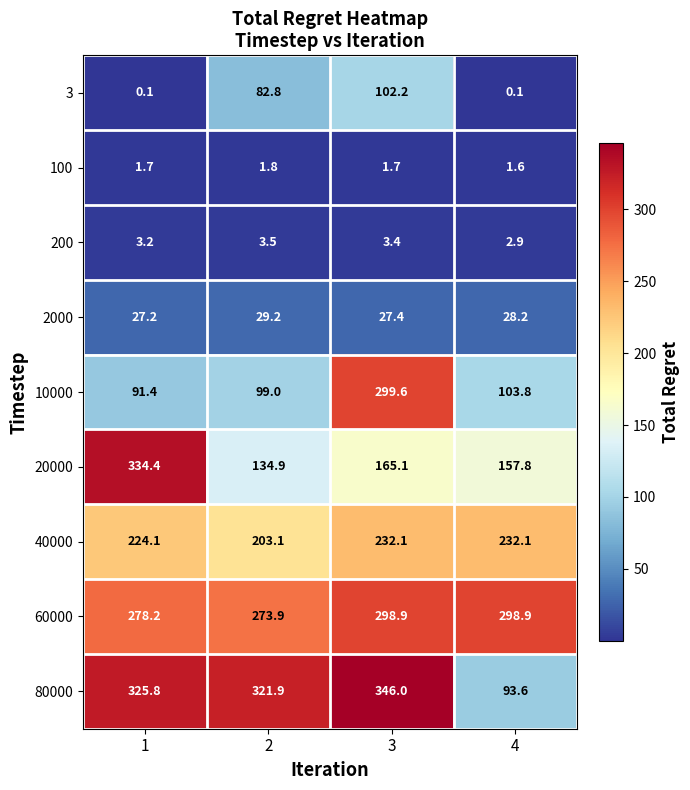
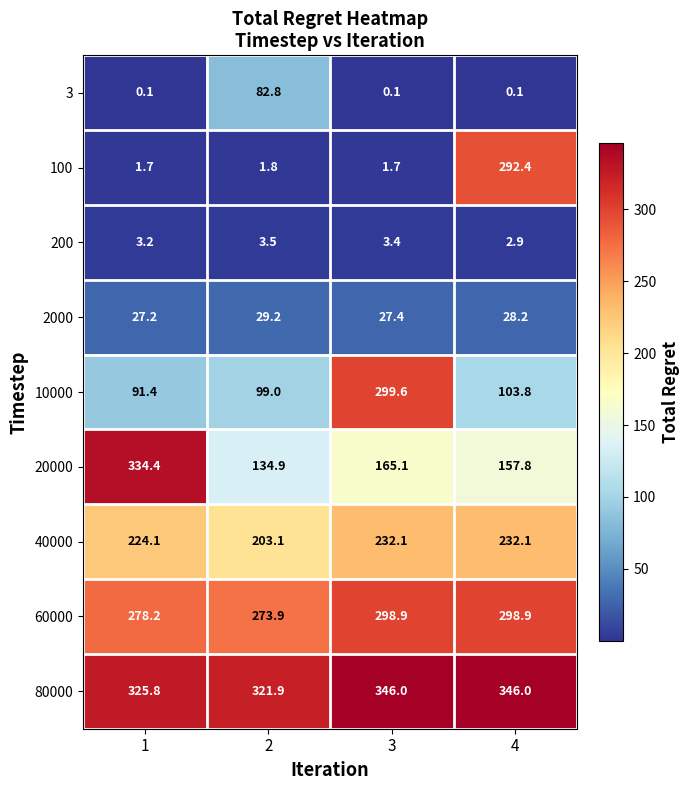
  {
    "3": {
      "1": 0.1,
      "2": 82.8,
-     "3": 102.2,
+     "3": 0.1,
      "4": 0.1
    },
    "100": {
      "1": 1.7,
      "2": 1.8,
      "3": 1.7,
-     "4": 1.6
+     "4": 292.4
    },
    "200": {
      "1": 3.2,
      "2": 3.5,
      "3": 3.4,
      "4": 2.9
    },
    "2000": {
      "1": 27.2,
      "2": 29.2,
      "3": 27.4,
      "4": 28.2
    },
    "10000": {
      "1": 91.4,
      "2": 99.0,
      "3": 299.6,
      "4": 103.8
    },
    "20000": {
      "1": 334.4,
      "2": 134.9,
      "3": 165.1,
      "4": 157.8
    },
    "40000": {
      "1": 224.1,
      "2": 203.1,
      "3": 232.1,
      "4": 232.1
    },
    "60000": {
      "1": 278.2,
      "2": 273.9,
      "3": 298.9,
      "4": 298.9
    },
    "80000": {
      "1": 325.8,
      "2": 321.9,
      "3": 346.0,
-     "4": 93.6
+     "4": 346.0
    }
  }
